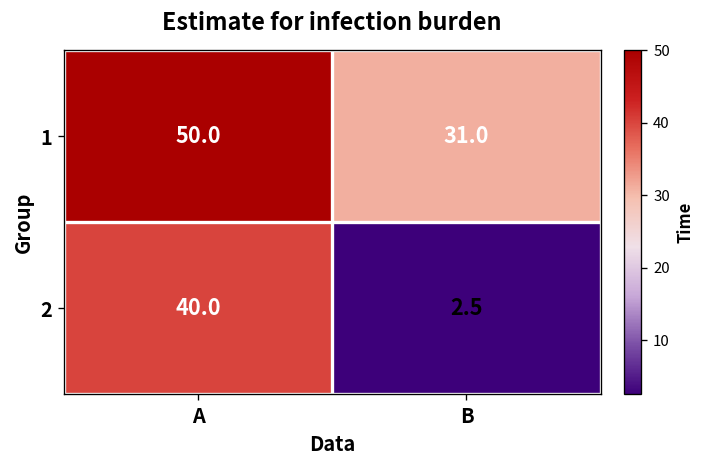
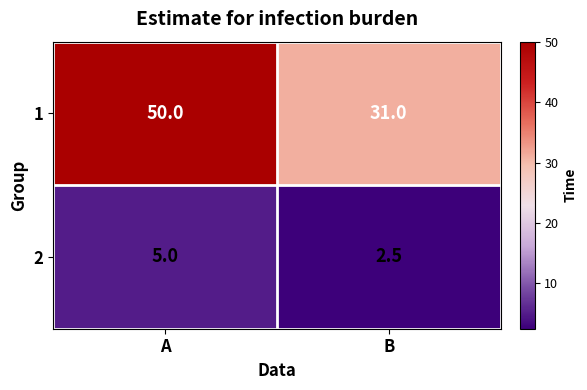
  {
    "1": {
      "A": 50.0,
      "B": 31.0
    },
    "2": {
-     "A": 40.0,
+     "A": 5.0,
      "B": 2.5
    }
  }
